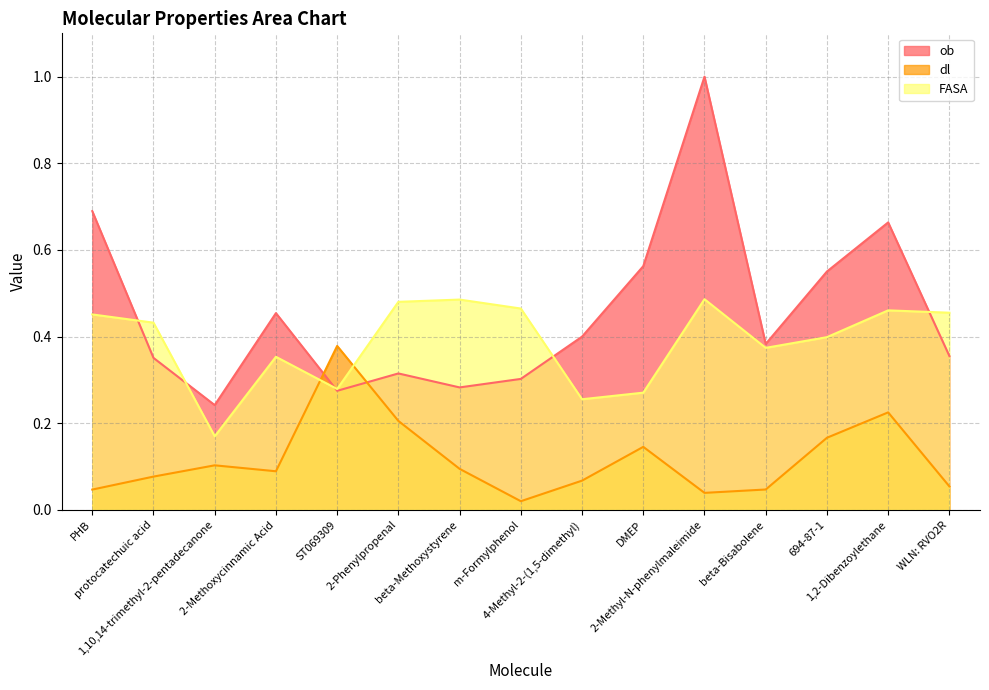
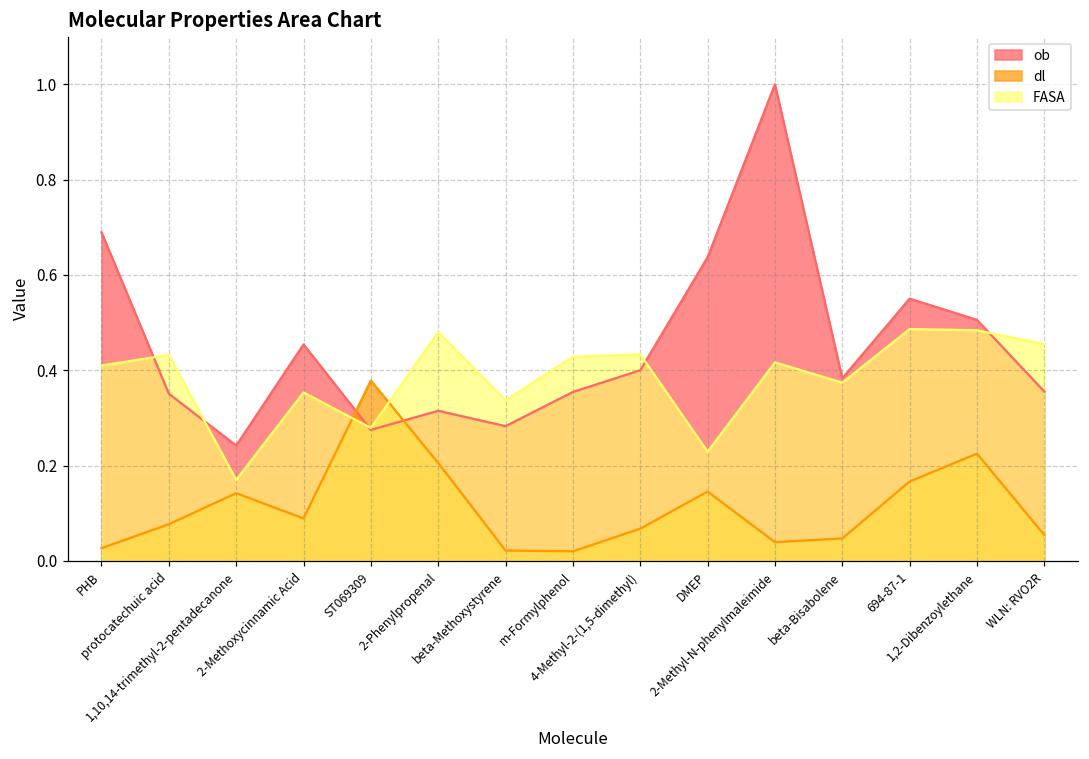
  {
    "ob": {
      "PHB": 0.69,
      "protocatechuic acid": 0.35,
      "1,10,14-trimethyl-2-pentadecanone": 0.24,
      "2-Methoxycinnamic Acid": 0.45,
      "2-Phenylpropenal": 0.31,
      "beta-Methoxystyrene": 0.28,
-     "m-Formylphenol": 0.30,
+     "m-Formylphenol": 0.35,
      "4-Methyl-2-(1,5-dimethyl)": 0.40,
-     "DMEP": 0.56,
+     "DMEP": 0.64,
      "2-Methyl-N-phenylmaleimide": 1.00,
      "beta-Bisabolene": 0.38,
      "694-87-1": 0.55,
-     "1,2-Dibenzoylethane": 0.66,
+     "1,2-Dibenzoylethane": 0.51,
      "WLN: RVO2R": 0.36
    },
    "dl": {
-     "PHB": 0.05,
+     "PHB": 0.03,
      "protocatechuic acid": 0.08,
-     "1,10,14-trimethyl-2-pentadecanone": 0.10,
+     "1,10,14-trimethyl-2-pentadecanone": 0.14,
      "2-Methoxycinnamic Acid": 0.09,
      "ST069309": 0.38,
      "2-Phenylpropenal": 0.21,
-     "beta-Methoxystyrene": 0.09,
+     "beta-Methoxystyrene": 0.02,
      "m-Formylphenol": 0.02,
      "4-Methyl-2-(1,5-dimethyl)": 0.07,
      "DMEP": 0.15,
      "2-Methyl-N-phenylmaleimide": 0.04,
      "beta-Bisabolene": 0.05,
      "694-87-1": 0.17,
      "1,2-Dibenzoylethane": 0.23,
      "WLN: RVO2R": 0.05
    },
    "FASA": {
-     "PHB": 0.45,
+     "PHB": 0.41,
      "protocatechuic acid": 0.43,
      "1,10,14-trimethyl-2-pentadecanone": 0.17,
      "2-Methoxycinnamic Acid": 0.35,
      "2-Phenylpropenal": 0.48,
-     "beta-Methoxystyrene": 0.49,
-     "m-Formylphenol": 0.46,
-     "4-Methyl-2-(1,5-dimethyl)": 0.26,
-     "DMEP": 0.27,
-     "2-Methyl-N-phenylmaleimide": 0.49,
+     "beta-Methoxystyrene": 0.34,
+     "m-Formylphenol": 0.43,
+     "4-Methyl-2-(1,5-dimethyl)": 0.43,
+     "DMEP": 0.23,
+     "2-Methyl-N-phenylmaleimide": 0.42,
      "beta-Bisabolene": 0.37,
-     "694-87-1": 0.40,
-     "1,2-Dibenzoylethane": 0.46,
+     "694-87-1": 0.49,
+     "1,2-Dibenzoylethane": 0.48,
      "WLN: RVO2R": 0.46
    }
  }
